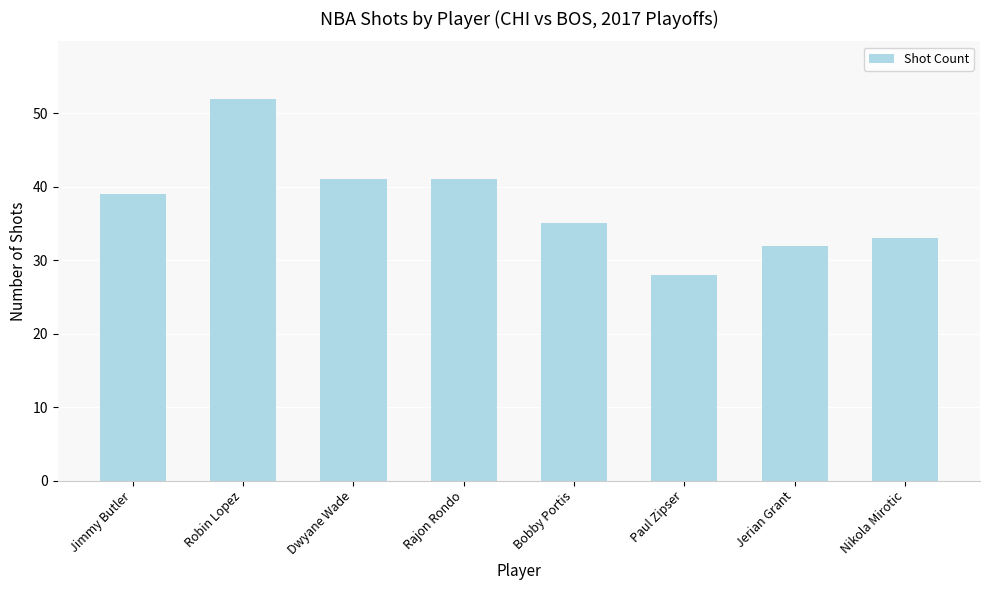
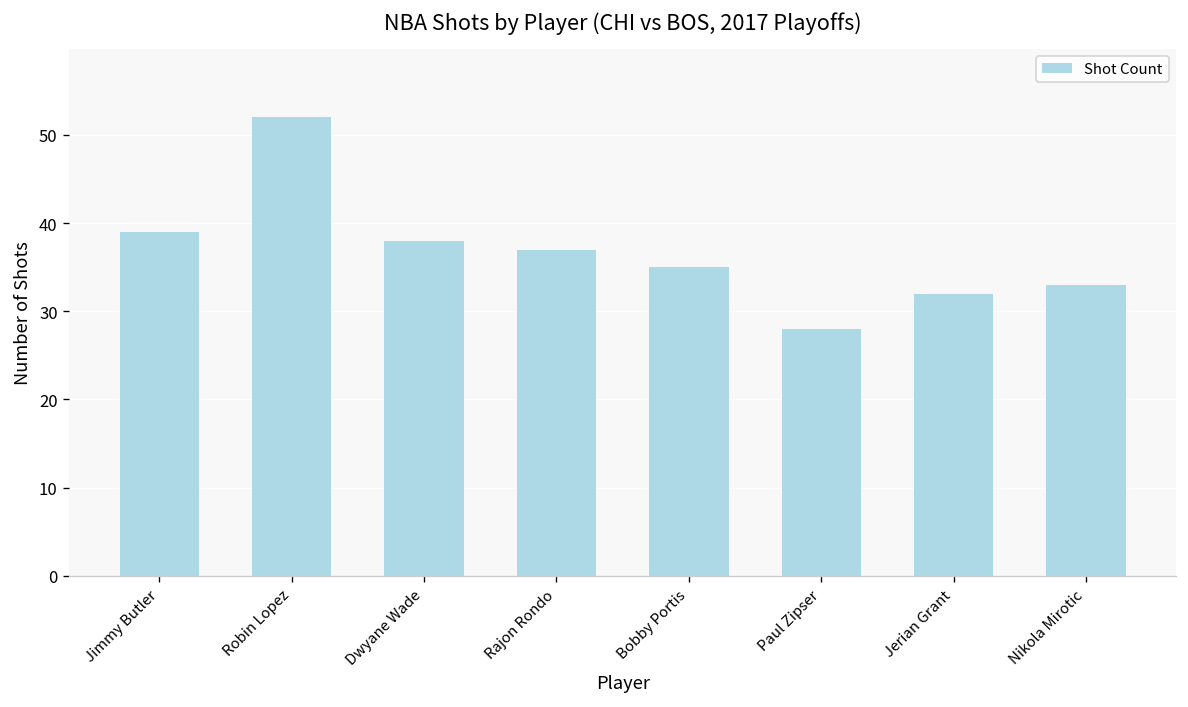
  {
    "Jimmy Butler": 39,
    "Robin Lopez": 52,
-   "Dwyane Wade": 41,
-   "Rajon Rondo": 41,
+   "Dwyane Wade": 38,
+   "Rajon Rondo": 37,
    "Bobby Portis": 35,
    "Paul Zipser": 28,
    "Jerian Grant": 32,
    "Nikola Mirotic": 33
  }
